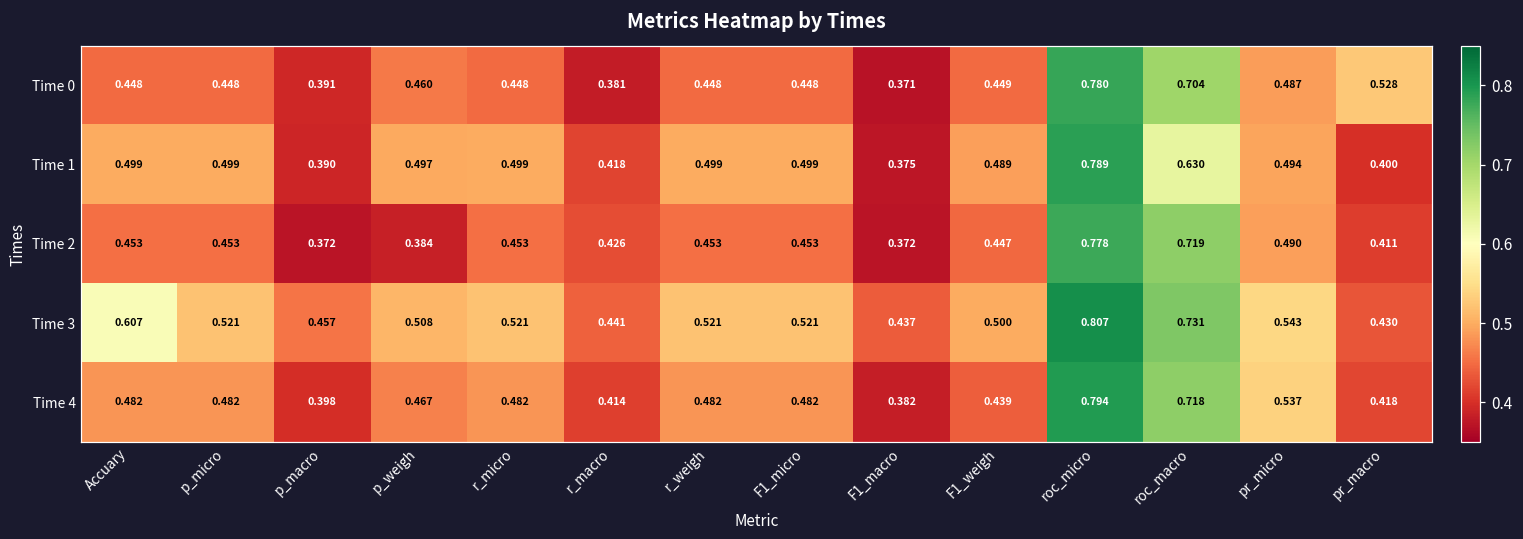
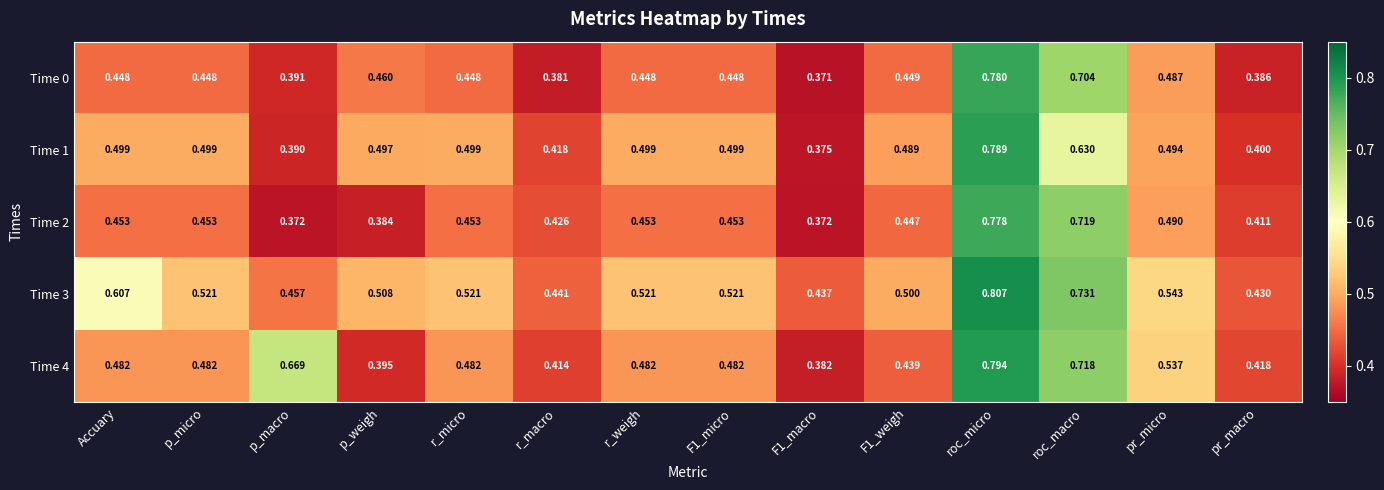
  {
    "Time 0": {
      "Accuary": 0.448,
      "p_micro": 0.448,
      "p_macro": 0.391,
      "p_weigh": 0.460,
      "r_micro": 0.448,
      "r_macro": 0.381,
      "r_weigh": 0.448,
      "F1_micro": 0.448,
      "F1_macro": 0.371,
      "F1_weigh": 0.449,
      "roc_micro": 0.780,
      "roc_macro": 0.704,
      "pr_micro": 0.487,
-     "pr_macro": 0.528
+     "pr_macro": 0.386
    },
    "Time 1": {
      "Accuary": 0.499,
      "p_micro": 0.499,
      "p_macro": 0.390,
      "p_weigh": 0.497,
      "r_micro": 0.499,
      "r_macro": 0.418,
      "r_weigh": 0.499,
      "F1_micro": 0.499,
      "F1_macro": 0.375,
      "F1_weigh": 0.489,
      "roc_micro": 0.789,
      "roc_macro": 0.630,
      "pr_micro": 0.494,
      "pr_macro": 0.400
    },
    "Time 2": {
      "Accuary": 0.453,
      "p_micro": 0.453,
      "p_macro": 0.372,
      "p_weigh": 0.384,
      "r_micro": 0.453,
      "r_macro": 0.426,
      "r_weigh": 0.453,
      "F1_micro": 0.453,
      "F1_macro": 0.372,
      "F1_weigh": 0.447,
      "roc_micro": 0.778,
      "roc_macro": 0.719,
      "pr_micro": 0.490,
      "pr_macro": 0.411
    },
    "Time 3": {
      "Accuary": 0.607,
      "p_micro": 0.521,
      "p_macro": 0.457,
      "p_weigh": 0.508,
      "r_micro": 0.521,
      "r_macro": 0.441,
      "r_weigh": 0.521,
      "F1_micro": 0.521,
      "F1_macro": 0.437,
      "F1_weigh": 0.500,
      "roc_micro": 0.807,
      "roc_macro": 0.731,
      "pr_micro": 0.543,
      "pr_macro": 0.430
    },
    "Time 4": {
      "Accuary": 0.482,
      "p_micro": 0.482,
-     "p_macro": 0.398,
-     "p_weigh": 0.467,
+     "p_macro": 0.669,
+     "p_weigh": 0.395,
      "r_micro": 0.482,
      "r_macro": 0.414,
      "r_weigh": 0.482,
      "F1_micro": 0.482,
      "F1_macro": 0.382,
      "F1_weigh": 0.439,
      "roc_micro": 0.794,
      "roc_macro": 0.718,
      "pr_micro": 0.537,
      "pr_macro": 0.418
    }
  }
